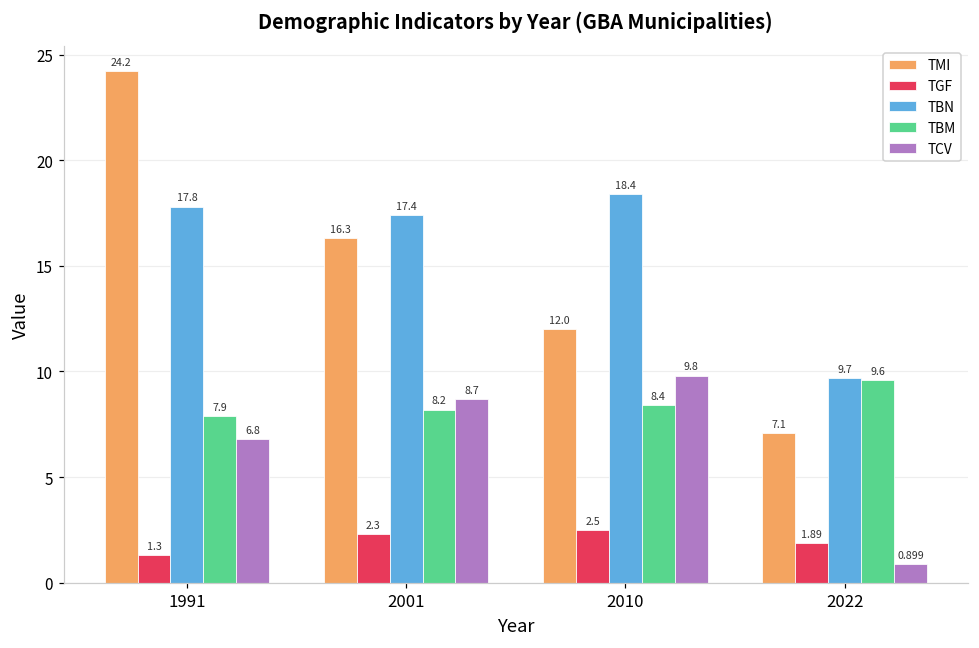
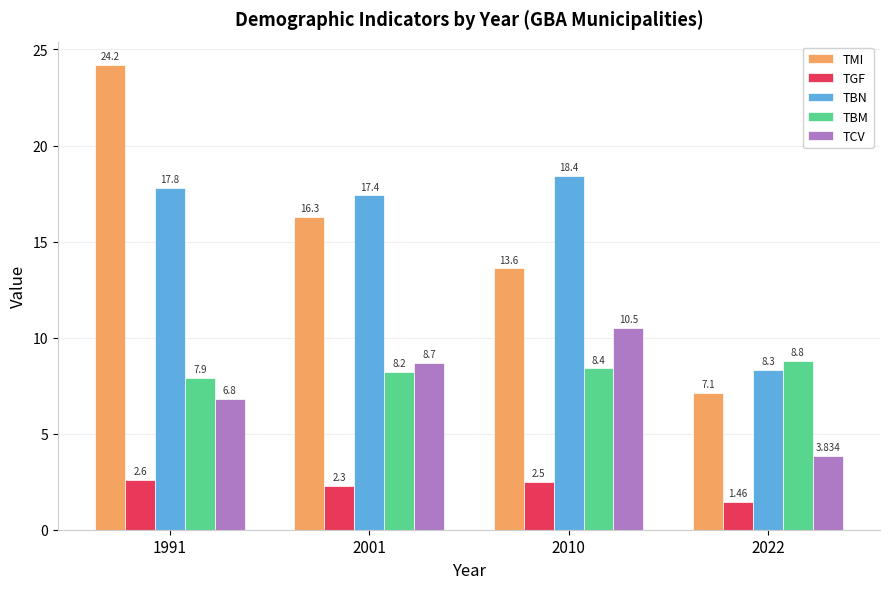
  {
    "TMI": {
      "1991": 24.2,
      "2001": 16.3,
-     "2010": 12.0,
+     "2010": 13.6,
      "2022": 7.1
    },
    "TGF": {
-     "1991": 1.3,
+     "1991": 2.6,
      "2001": 2.3,
      "2010": 2.5,
-     "2022": 1.89
+     "2022": 1.46
    },
    "TBN": {
      "1991": 17.8,
      "2001": 17.4,
      "2010": 18.4,
-     "2022": 9.7
+     "2022": 8.3
    },
    "TBM": {
      "1991": 7.9,
      "2001": 8.2,
      "2010": 8.4,
-     "2022": 9.6
+     "2022": 8.8
    },
    "TCV": {
      "1991": 6.8,
      "2001": 8.7,
-     "2010": 9.8,
-     "2022": 0.899
+     "2010": 10.5,
+     "2022": 3.834
    }
  }
